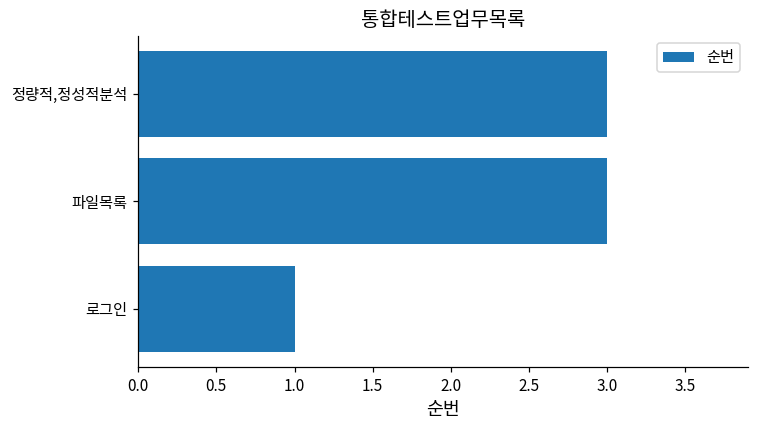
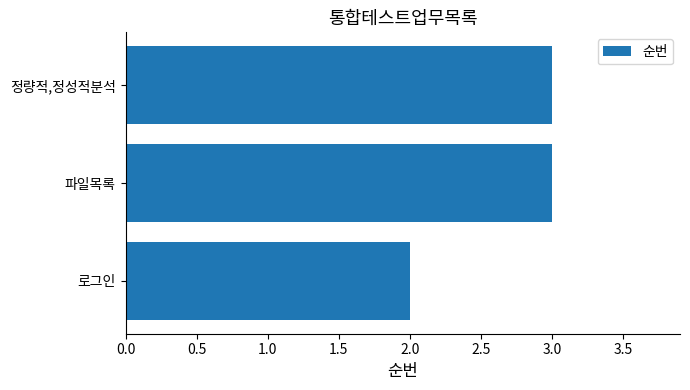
  {
    "정량적,정성적분석": 3,
    "파일목록": 3,
-   "로그인": 1
+   "로그인": 2
  }
